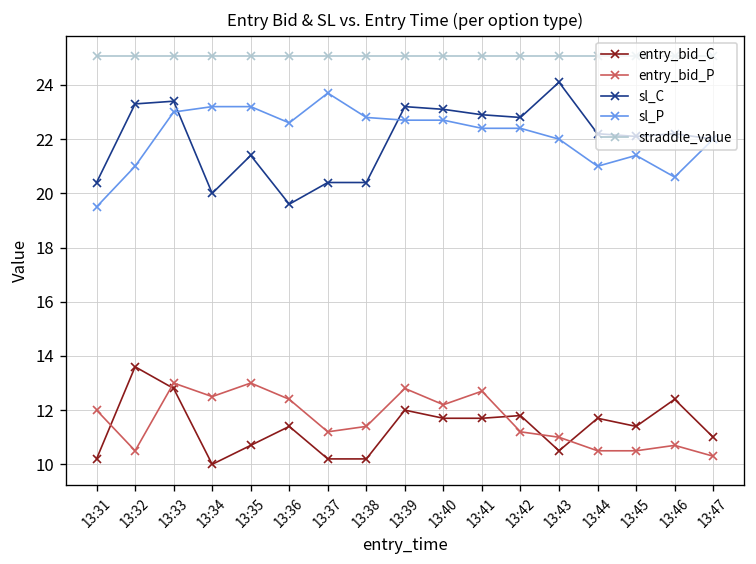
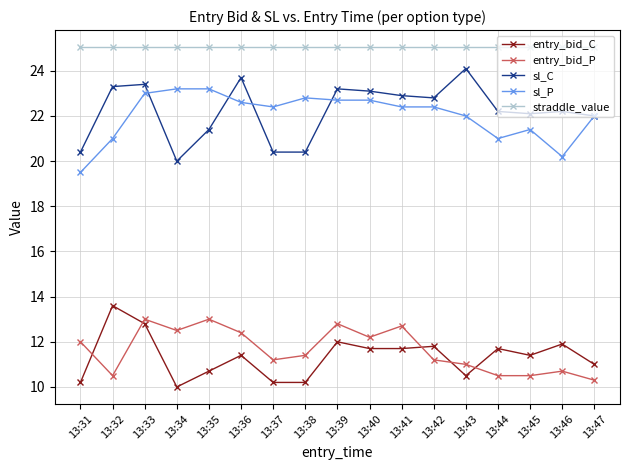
  {
    "entry_bid_C": {
      "13:31": 10.2,
      "13:32": 13.6,
      "13:33": 12.8,
      "13:34": 10.0,
      "13:35": 10.7,
      "13:36": 11.4,
      "13:37": 10.2,
      "13:38": 10.2,
      "13:39": 12.0,
      "13:40": 11.7,
      "13:41": 11.7,
      "13:42": 11.8,
      "13:43": 10.5,
      "13:44": 11.7,
      "13:45": 11.4,
-     "13:46": 12.4,
+     "13:46": 11.9,
      "13:47": 11.0
    },
    "entry_bid_P": {
      "13:31": 12.0,
      "13:32": 10.5,
      "13:33": 13.0,
      "13:34": 12.5,
      "13:35": 13.0,
      "13:36": 12.4,
      "13:37": 11.2,
      "13:38": 11.4,
      "13:39": 12.8,
      "13:40": 12.2,
      "13:41": 12.7,
      "13:42": 11.2,
      "13:43": 11.0,
      "13:44": 10.5,
      "13:45": 10.5,
      "13:46": 10.7,
      "13:47": 10.3
    },
    "sl_C": {
      "13:31": 20.4,
      "13:32": 23.3,
      "13:33": 23.4,
      "13:34": 20.0,
      "13:35": 21.4,
-     "13:36": 19.6,
+     "13:36": 23.7,
      "13:37": 20.4,
      "13:38": 20.4,
      "13:39": 23.2,
      "13:40": 23.1,
      "13:41": 22.9,
      "13:42": 22.8,
      "13:43": 24.1
    },
    "sl_P": {
      "13:31": 19.5,
      "13:32": 21.0,
      "13:33": 23.0,
      "13:34": 23.2,
      "13:35": 23.2,
      "13:36": 22.6,
-     "13:37": 23.7,
+     "13:37": 22.4,
      "13:38": 22.8,
      "13:39": 22.7,
      "13:40": 22.7,
      "13:41": 22.4,
      "13:42": 22.4,
      "13:43": 22.0,
      "13:44": 21.0,
      "13:45": 21.4,
-     "13:46": 20.6
+     "13:46": 20.2
    },
    "straddle_value": {
      "13:31": 25.1,
      "13:32": 25.1,
      "13:33": 25.1,
      "13:34": 25.1,
      "13:35": 25.1,
      "13:36": 25.1,
      "13:37": 25.1,
      "13:38": 25.1,
      "13:39": 25.1,
      "13:40": 25.1,
      "13:41": 25.1,
      "13:42": 25.1,
      "13:43": 25.1
    }
  }
